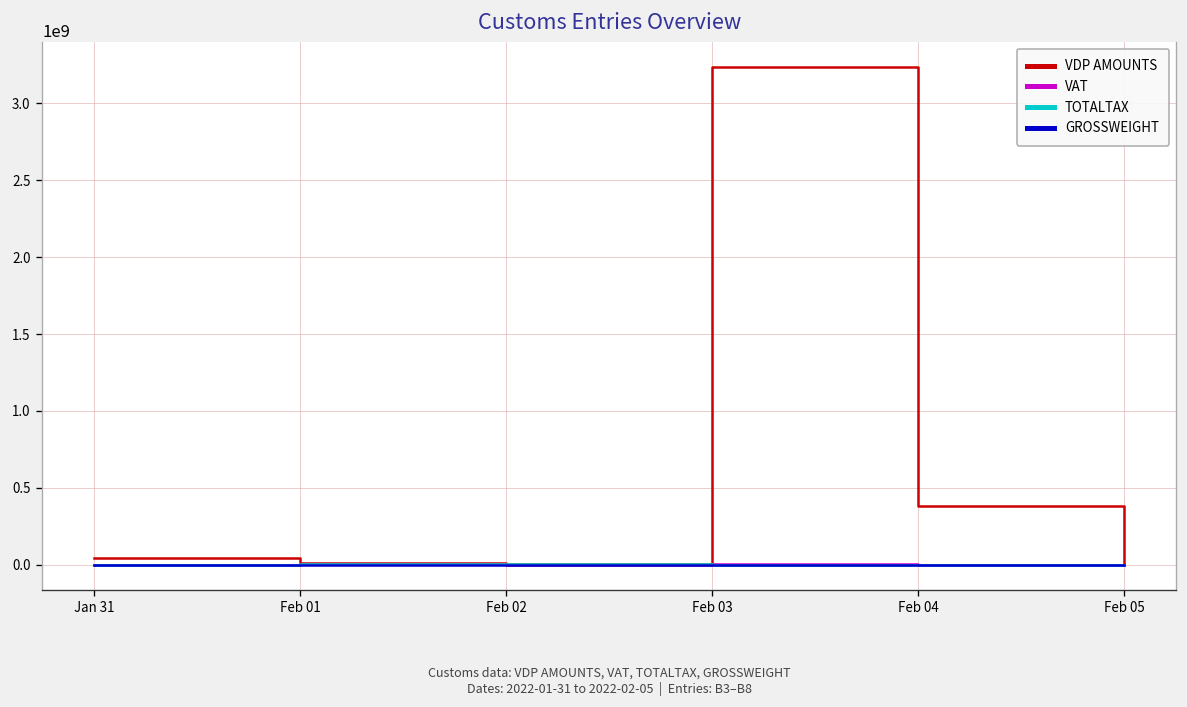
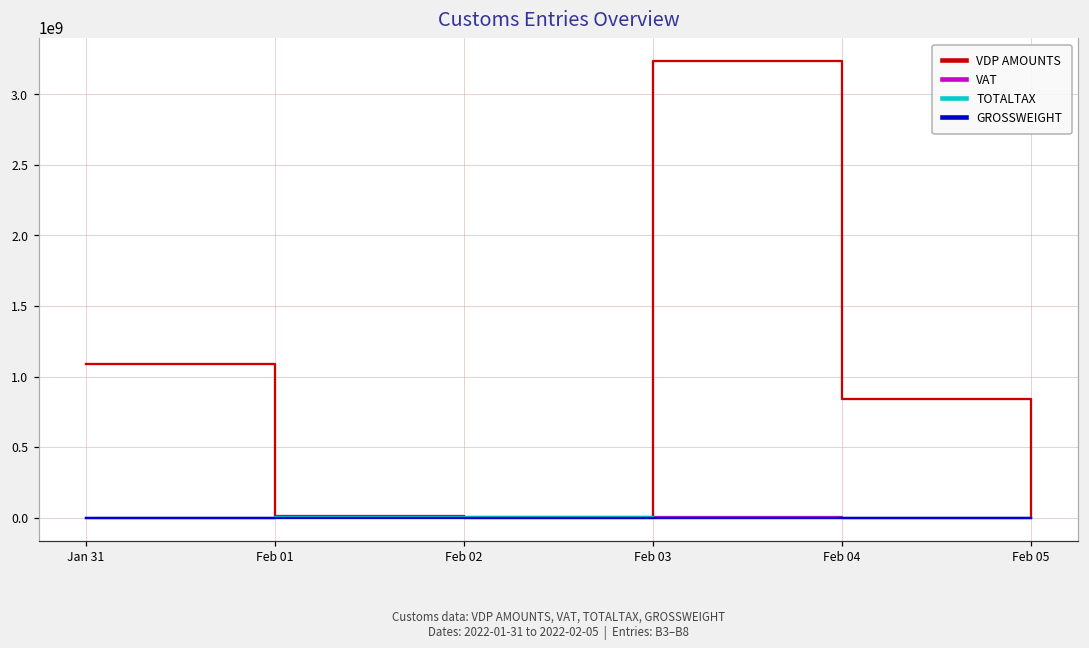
  {
    "VDP AMOUNTS": {
-     "Jan 31": 40000000,
+     "Jan 31": 1090000000,
      "Feb 03": 3230000000,
-     "Feb 04": 380000000
+     "Feb 04": 840000000
    }
  }
